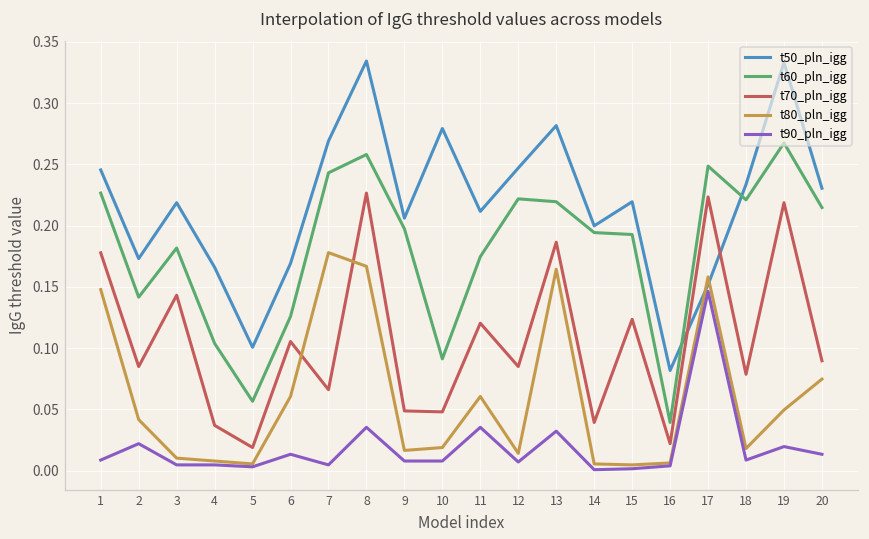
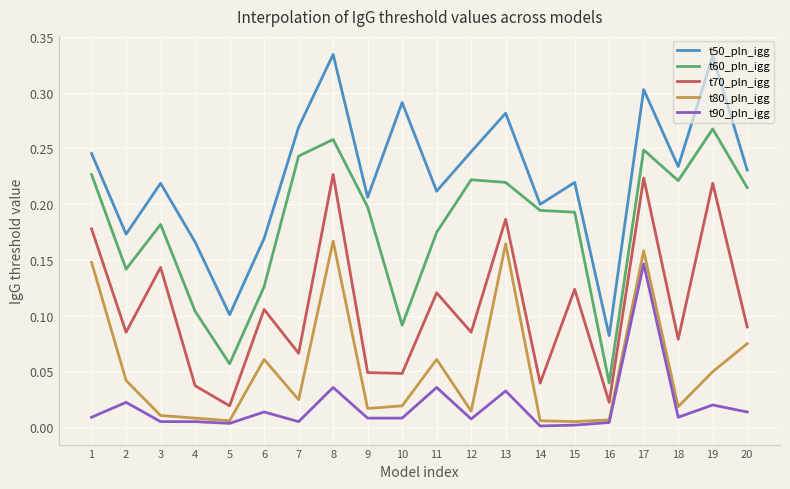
  {
    "t50_pln_igg": {
      "1": 0.245,
      "2": 0.173,
      "3": 0.219,
      "4": 0.166,
      "5": 0.101,
      "6": 0.169,
      "7": 0.269,
      "8": 0.334,
      "9": 0.206,
-     "10": 0.279,
+     "10": 0.291,
      "11": 0.212,
      "12": 0.247,
      "13": 0.282,
      "14": 0.200,
      "15": 0.220,
      "16": 0.082,
-     "17": 0.152,
+     "17": 0.303,
      "18": 0.234,
      "20": 0.231
    },
    "t60_pln_igg": {
      "1": 0.227,
      "2": 0.142,
      "3": 0.182,
      "4": 0.104,
      "5": 0.057,
      "6": 0.126,
      "7": 0.243,
      "8": 0.258,
      "9": 0.197,
      "10": 0.091,
      "11": 0.175,
      "12": 0.222,
      "13": 0.220,
      "14": 0.194,
      "15": 0.193,
      "16": 0.039,
      "17": 0.249,
      "18": 0.221,
      "19": 0.268,
      "20": 0.215
    },
    "t70_pln_igg": {
      "1": 0.178,
      "2": 0.085,
      "3": 0.143,
      "4": 0.037,
      "5": 0.019,
      "6": 0.105,
      "7": 0.066,
      "8": 0.227,
      "9": 0.049,
      "10": 0.048,
      "11": 0.120,
      "12": 0.085,
      "13": 0.186,
      "14": 0.039,
      "15": 0.124,
      "16": 0.022,
      "17": 0.223,
      "18": 0.079,
      "19": 0.219,
      "20": 0.090
    },
    "t80_pln_igg": {
      "1": 0.148,
      "2": 0.042,
      "3": 0.010,
      "4": 0.008,
      "5": 0.006,
      "6": 0.061,
-     "7": 0.178,
+     "7": 0.024,
      "8": 0.167,
      "9": 0.017,
      "10": 0.019,
      "11": 0.061,
      "12": 0.014,
      "13": 0.164,
      "14": 0.006,
      "15": 0.005,
      "16": 0.006,
      "17": 0.158,
      "18": 0.018,
      "19": 0.050,
      "20": 0.075
    },
    "t90_pln_igg": {
      "1": 0.009,
      "2": 0.022,
      "3": 0.005,
      "4": 0.005,
      "5": 0.003,
      "6": 0.013,
      "7": 0.005,
      "8": 0.035,
      "9": 0.008,
      "10": 0.008,
      "11": 0.035,
      "12": 0.007,
      "13": 0.032,
      "14": 0.001,
      "15": 0.002,
      "16": 0.004,
      "17": 0.146,
      "18": 0.009,
      "19": 0.020,
      "20": 0.013
    }
  }
